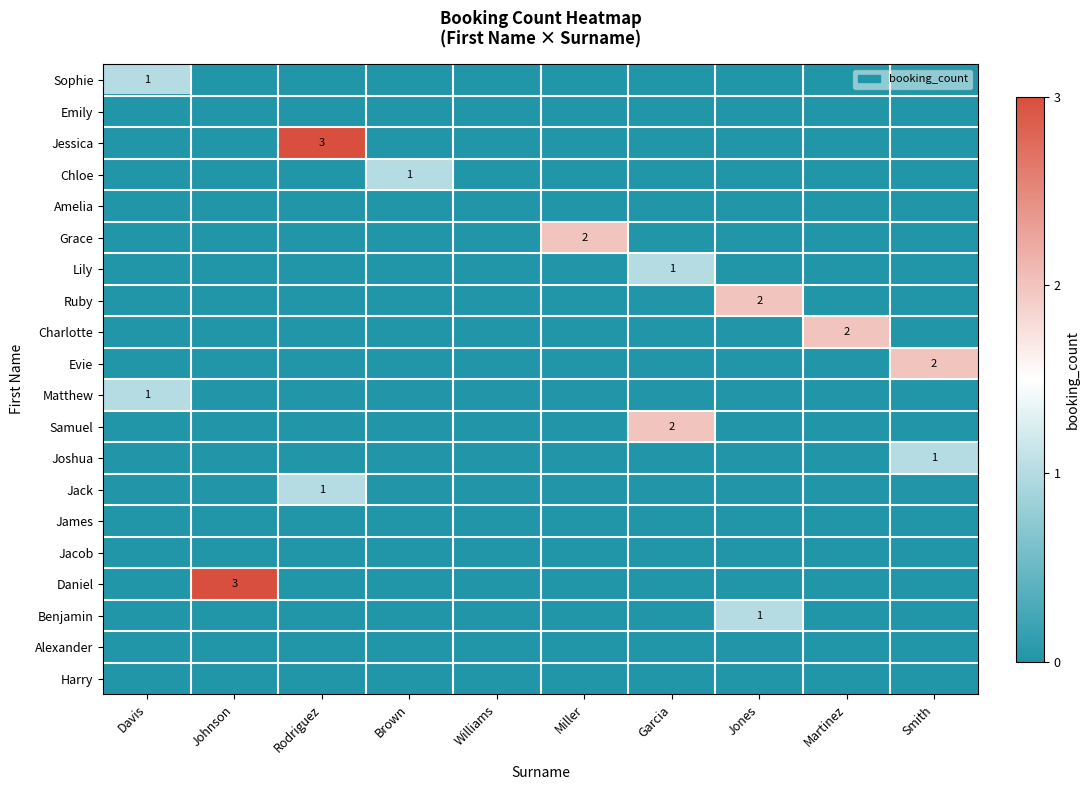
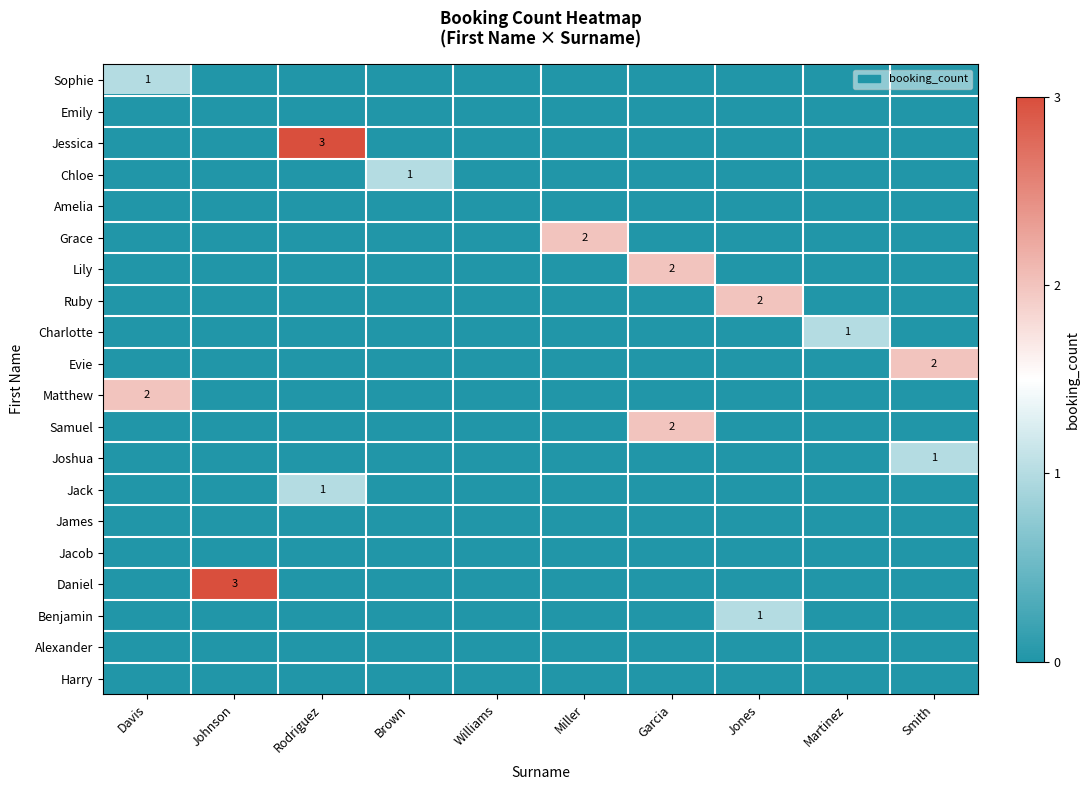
  {
    "Sophie": {
      "Davis": 1
    },
    "Jessica": {
      "Rodriguez": 3
    },
    "Chloe": {
      "Brown": 1
    },
    "Grace": {
      "Miller": 2
    },
    "Lily": {
-     "Garcia": 1
+     "Garcia": 2
    },
    "Ruby": {
      "Jones": 2
    },
    "Charlotte": {
-     "Martinez": 2
+     "Martinez": 1
    },
    "Evie": {
      "Smith": 2
    },
    "Matthew": {
-     "Davis": 1
+     "Davis": 2
    },
    "Samuel": {
      "Garcia": 2
    },
    "Joshua": {
      "Smith": 1
    },
    "Jack": {
      "Rodriguez": 1
    },
    "Daniel": {
      "Johnson": 3
    },
    "Benjamin": {
      "Jones": 1
    }
  }
